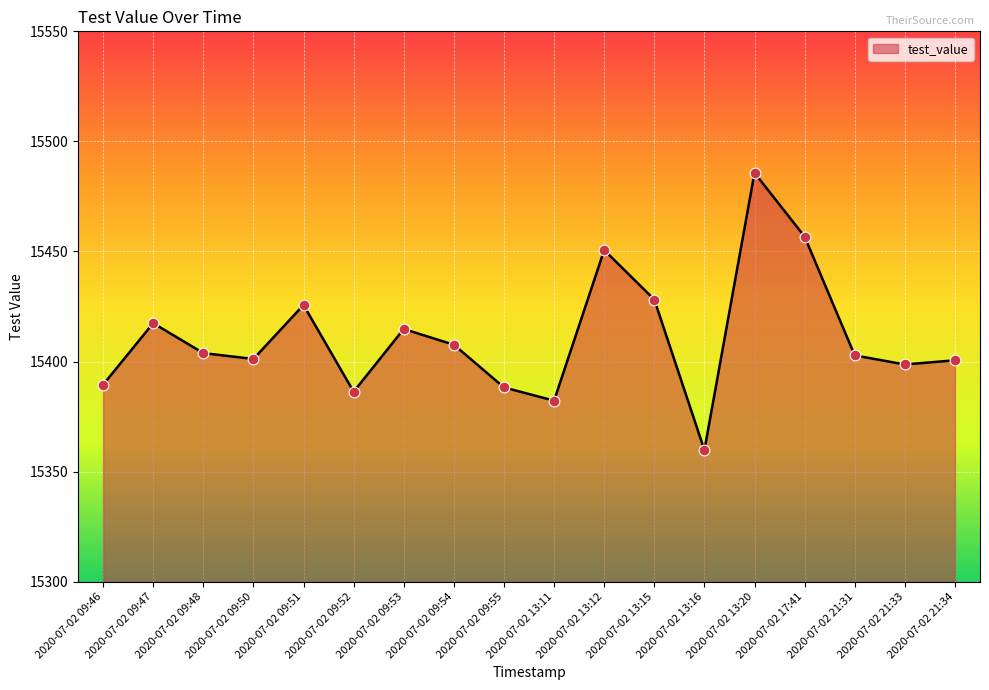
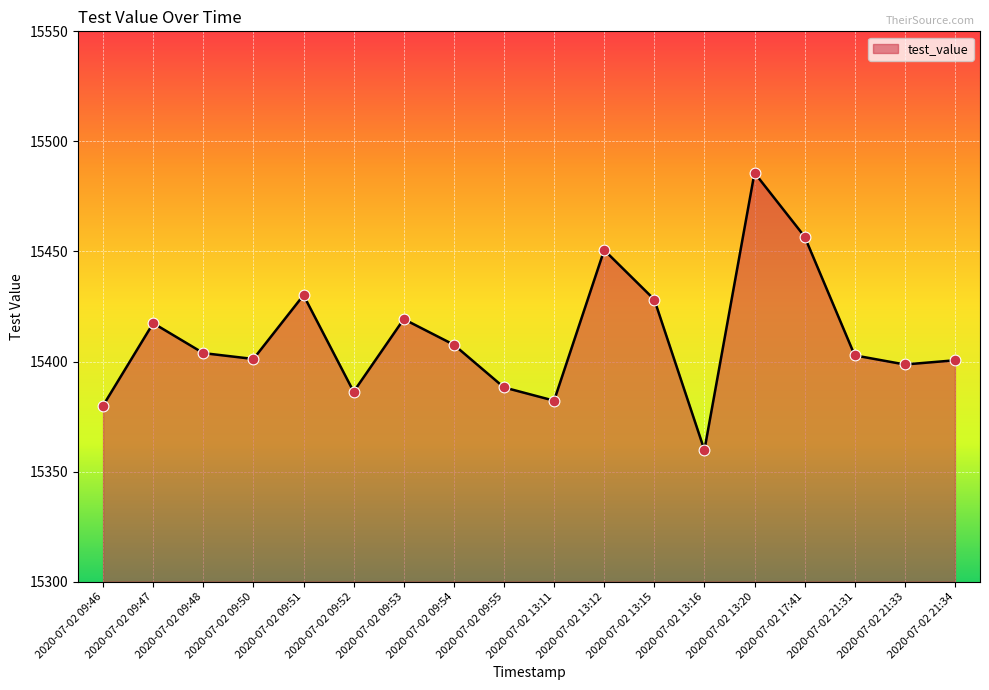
  {
-   "2020-07-02 09:46": 15389,
+   "2020-07-02 09:46": 15380,
    "2020-07-02 09:47": 15417,
    "2020-07-02 09:48": 15404,
    "2020-07-02 09:50": 15401,
-   "2020-07-02 09:51": 15426,
+   "2020-07-02 09:51": 15430,
    "2020-07-02 09:52": 15386,
-   "2020-07-02 09:53": 15415,
+   "2020-07-02 09:53": 15419,
    "2020-07-02 09:54": 15408,
    "2020-07-02 09:55": 15388,
    "2020-07-02 13:11": 15382,
    "2020-07-02 13:12": 15451,
    "2020-07-02 13:15": 15428,
    "2020-07-02 13:16": 15360,
    "2020-07-02 13:20": 15486,
    "2020-07-02 17:41": 15457,
    "2020-07-02 21:31": 15403,
    "2020-07-02 21:33": 15399,
    "2020-07-02 21:34": 15401
  }
